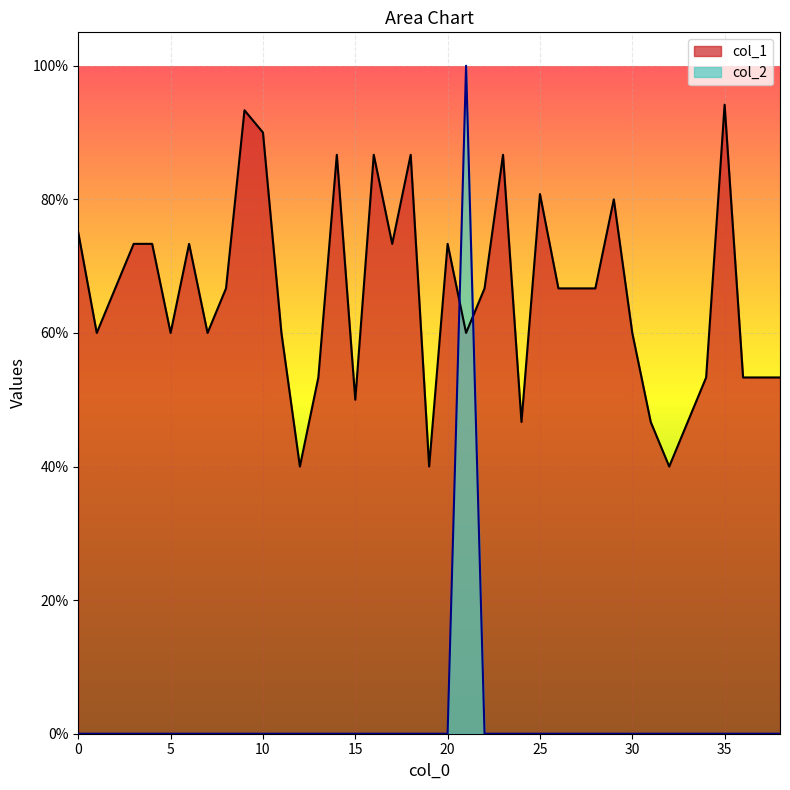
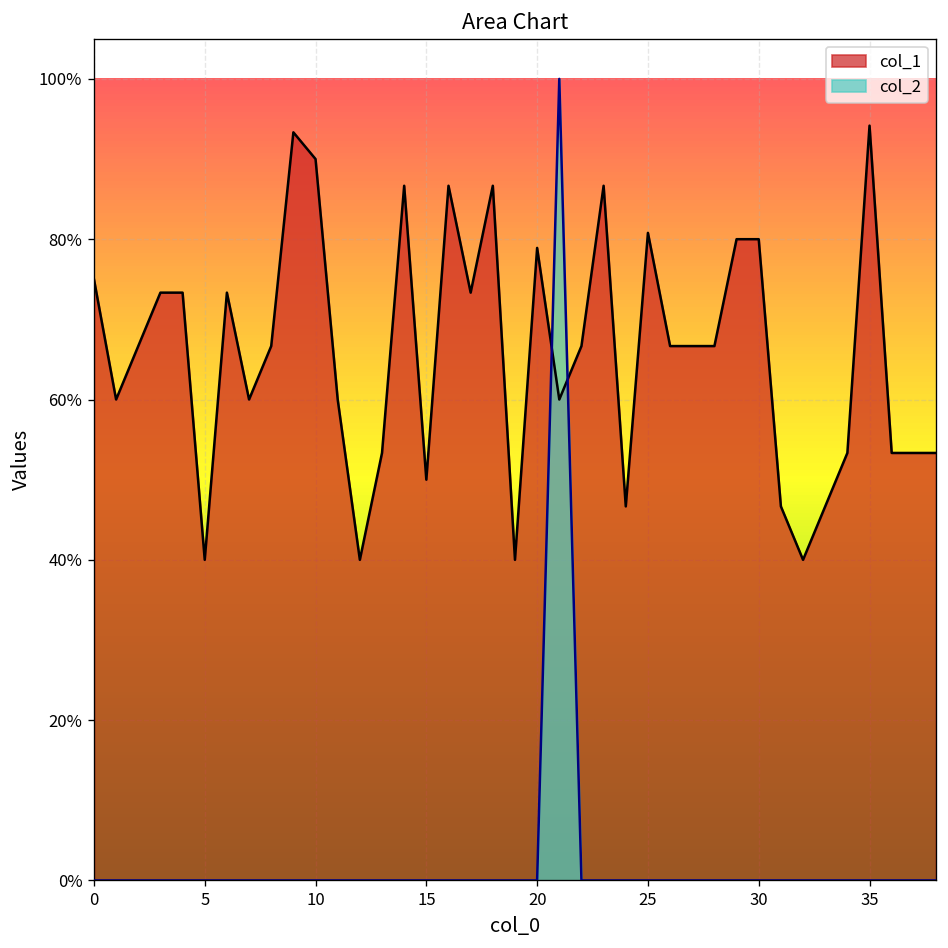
  {
    "col_1": {
      "0": "75%",
-     "5": "60%",
+     "5": "40%",
      "10": "90%",
      "15": "50%",
-     "20": "73%",
+     "20": "79%",
      "25": "81%",
-     "30": "60%",
+     "30": "80%",
      "35": "94%"
    },
    "col_2": {
      "0": "0%",
      "5": "0%",
      "10": "0%",
      "15": "0%",
      "20": "0%",
      "25": "0%",
      "30": "0%",
      "35": "0%"
    }
  }
